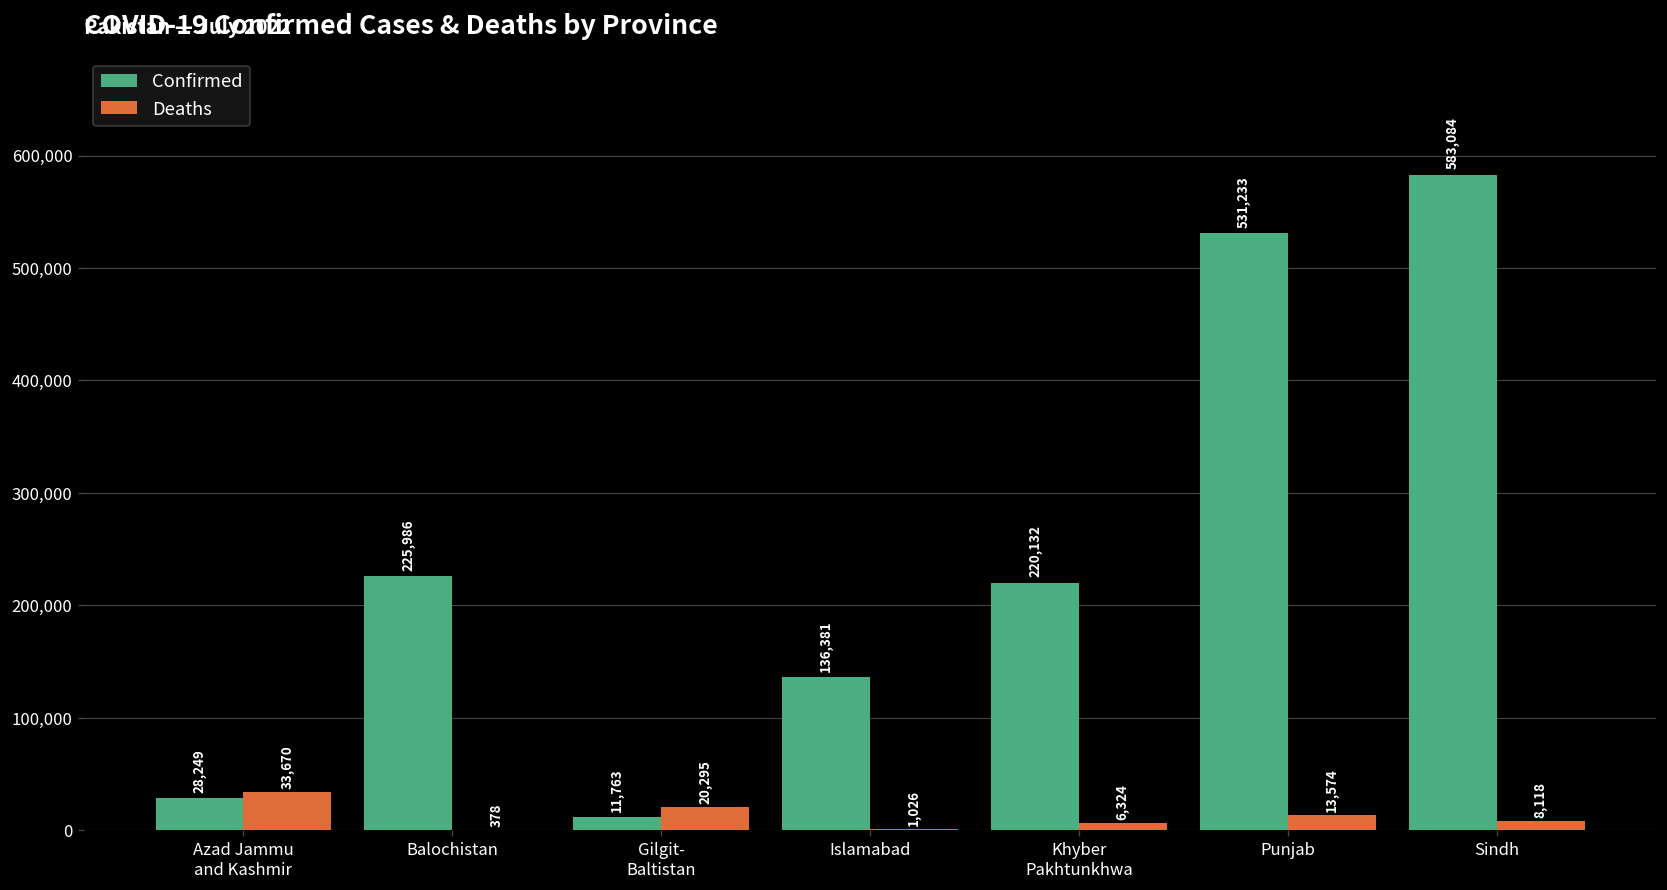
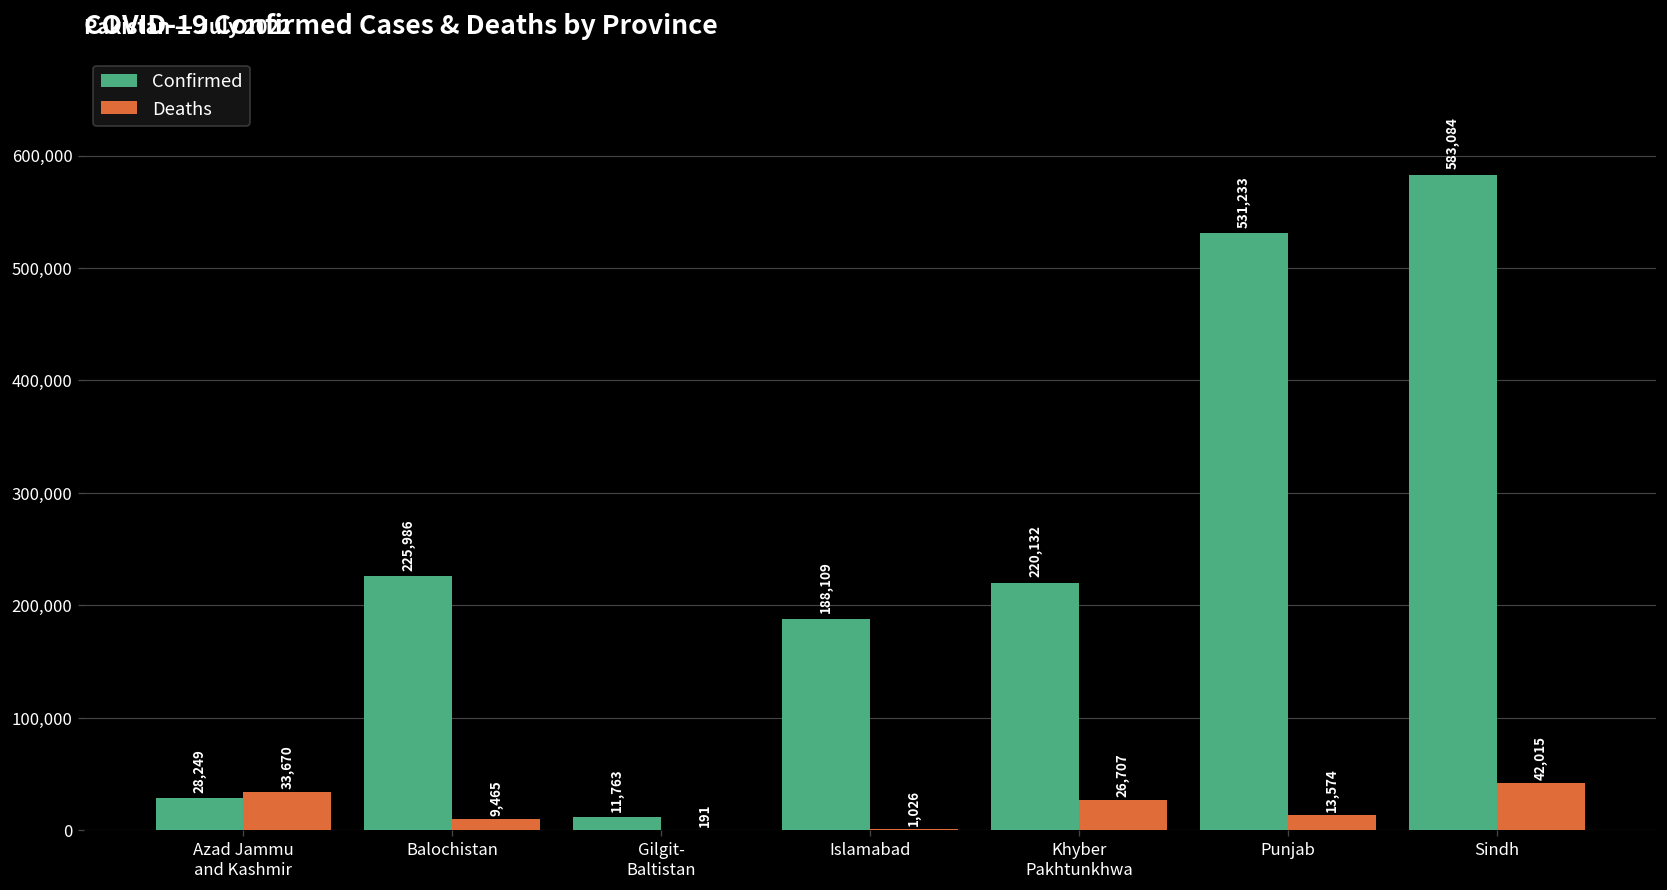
  {
    "Confirmed": {
      "Azad Jammu and Kashmir": "28,249",
      "Balochistan": "225,986",
      "Gilgit- Baltistan": "11,763",
-     "Islamabad": "136,381",
+     "Islamabad": "188,109",
      "Khyber Pakhtunkhwa": "220,132",
      "Punjab": "531,233",
      "Sindh": "583,084"
    },
    "Deaths": {
      "Azad Jammu and Kashmir": "33,670",
-     "Balochistan": "378",
-     "Gilgit- Baltistan": "20,295",
+     "Balochistan": "9,465",
+     "Gilgit- Baltistan": "191",
      "Islamabad": "1,026",
-     "Khyber Pakhtunkhwa": "6,324",
+     "Khyber Pakhtunkhwa": "26,707",
      "Punjab": "13,574",
-     "Sindh": "8,118"
+     "Sindh": "42,015"
    }
  }
